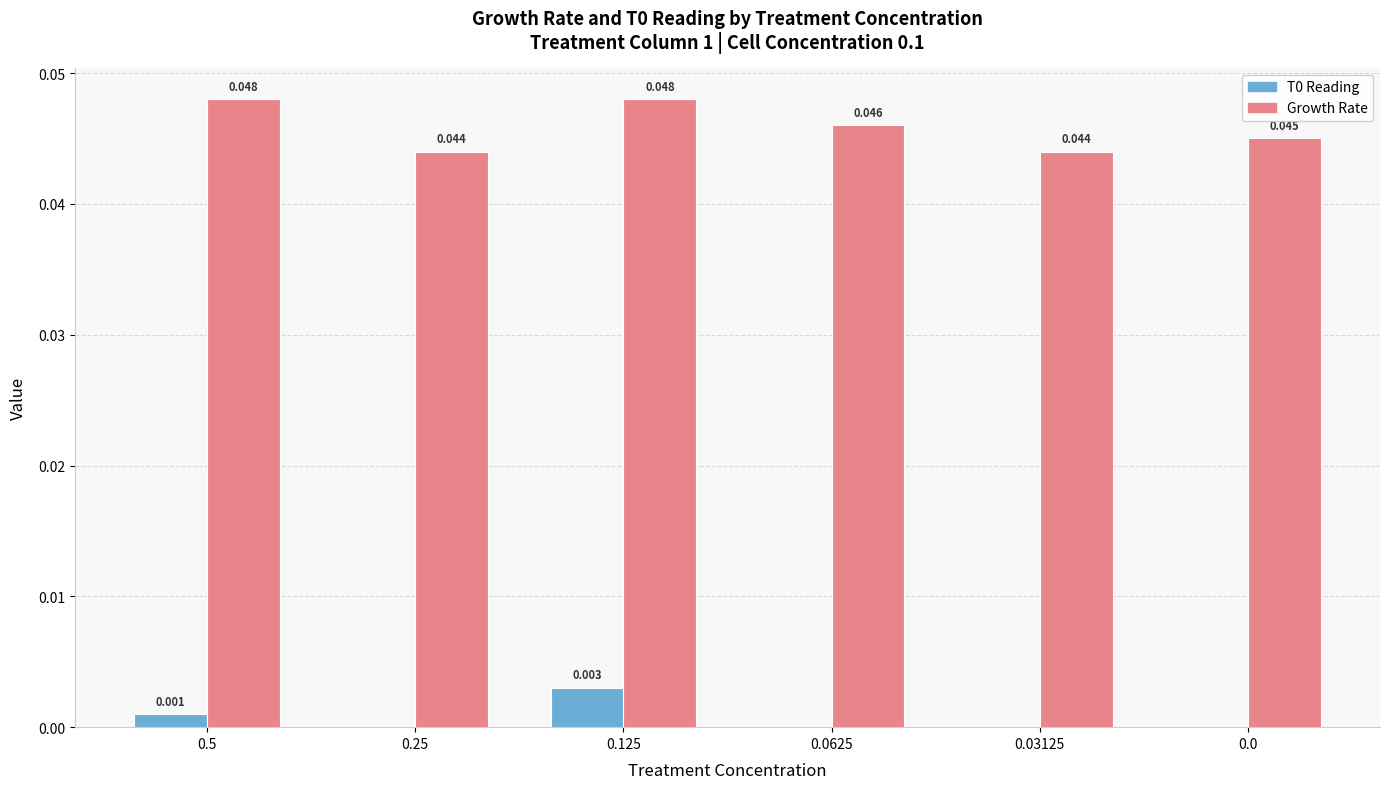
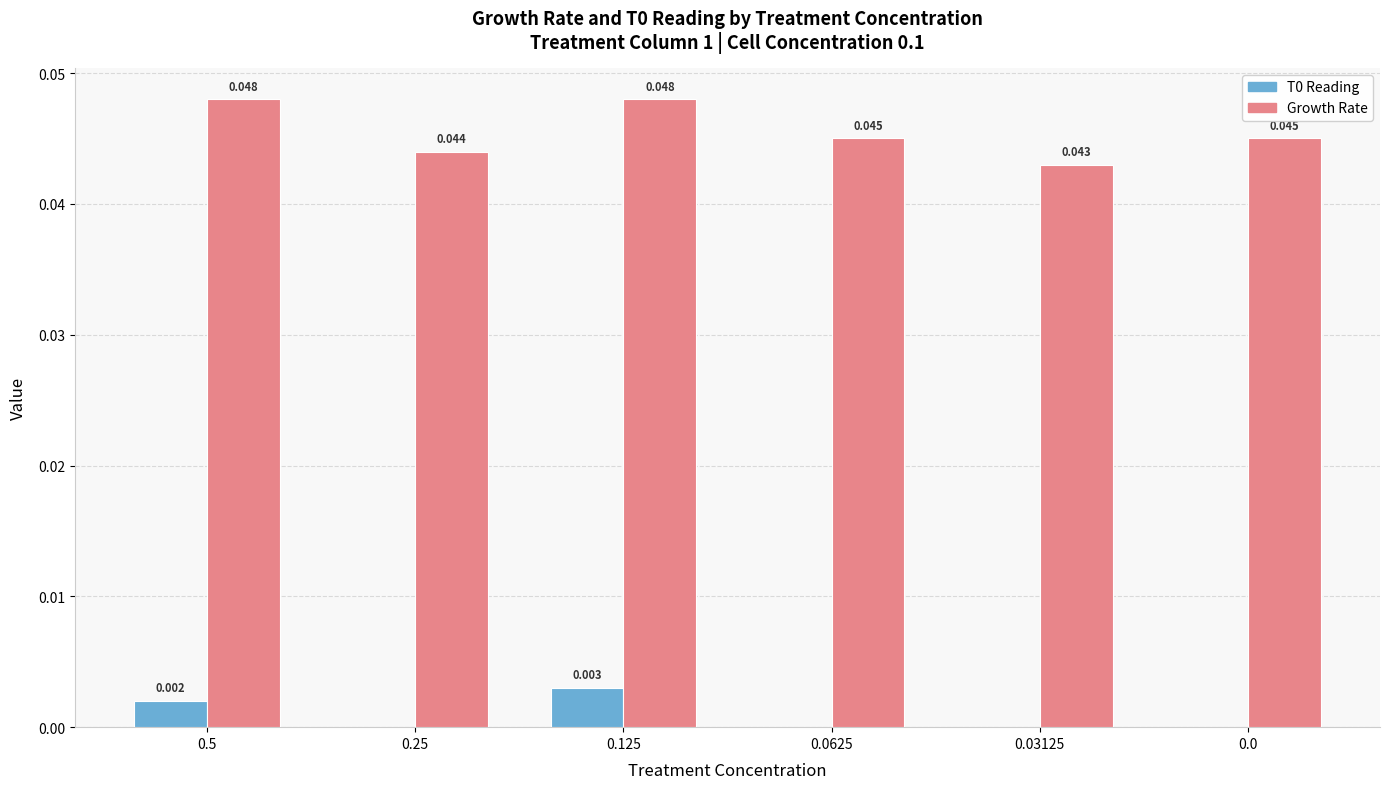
  {
    "T0 Reading": {
-     "0.5": 0.001,
+     "0.5": 0.002,
      "0.125": 0.003
    },
    "Growth Rate": {
      "0.5": 0.048,
      "0.25": 0.044,
      "0.125": 0.048,
-     "0.0625": 0.046,
-     "0.03125": 0.044
+     "0.0625": 0.045,
+     "0.03125": 0.043
    }
  }
